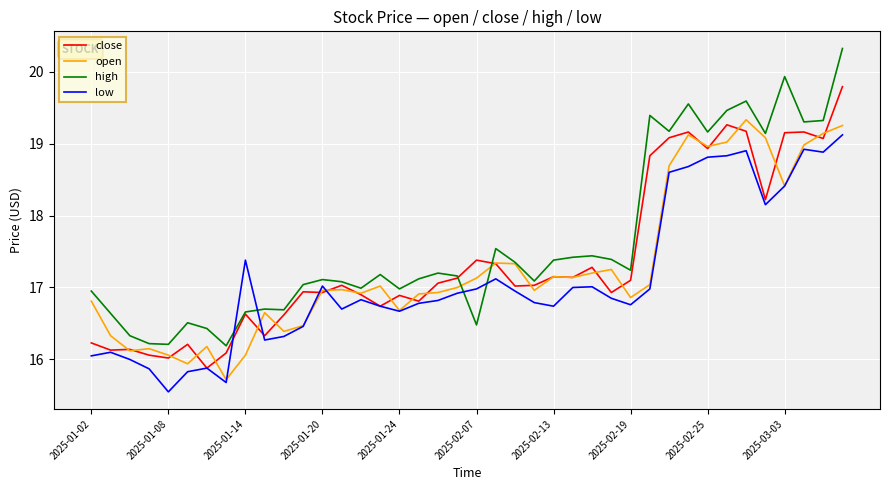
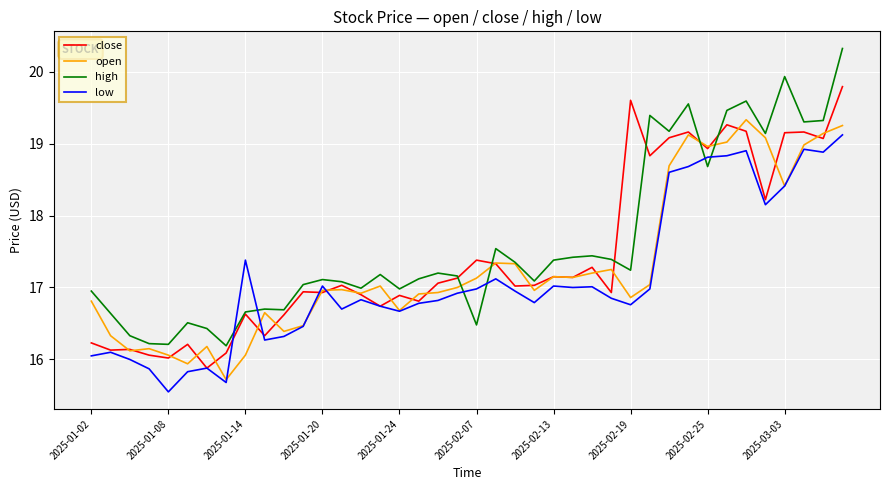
  {
    "close": {
      "2025-01-02": 16.2,
      "2025-01-08": 16.0,
      "2025-01-24": 16.9,
      "2025-02-07": 17.4,
-     "2025-02-19": 17.1,
+     "2025-02-19": 19.6,
      "2025-03-03": 19.2
    },
    "open": {
      "2025-01-02": 16.8,
      "2025-01-08": 16.1,
      "2025-01-14": 16.1,
      "2025-02-07": 17.1,
      "2025-02-19": 16.9
    },
    "high": {
      "2025-01-02": 17.0,
      "2025-01-08": 16.2,
      "2025-01-20": 17.1,
      "2025-01-24": 17.0,
      "2025-02-07": 16.5,
      "2025-02-13": 17.4,
      "2025-02-19": 17.2,
-     "2025-02-25": 19.2,
+     "2025-02-25": 18.7,
      "2025-03-03": 19.9
    },
    "low": {
      "2025-01-02": 16.1,
      "2025-01-08": 15.6,
      "2025-01-14": 17.4,
      "2025-01-20": 17.0,
      "2025-02-07": 17.0,
-     "2025-02-13": 16.7,
+     "2025-02-13": 17.0,
      "2025-02-19": 16.8,
      "2025-02-25": 18.8
    }
  }
